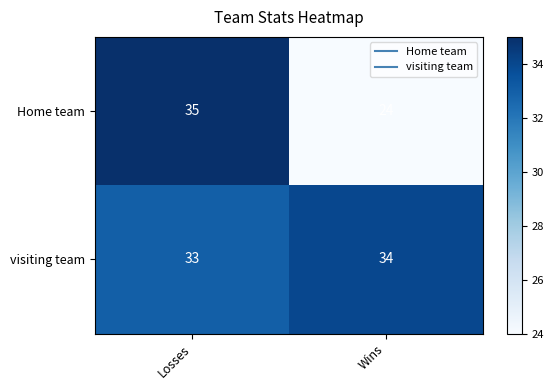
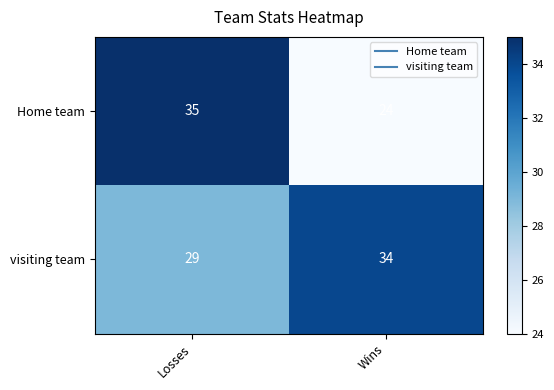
  {
    "Home team": {
      "Losses": 35
    },
    "visiting team": {
-     "Losses": 33,
+     "Losses": 29,
      "Wins": 34
    }
  }
